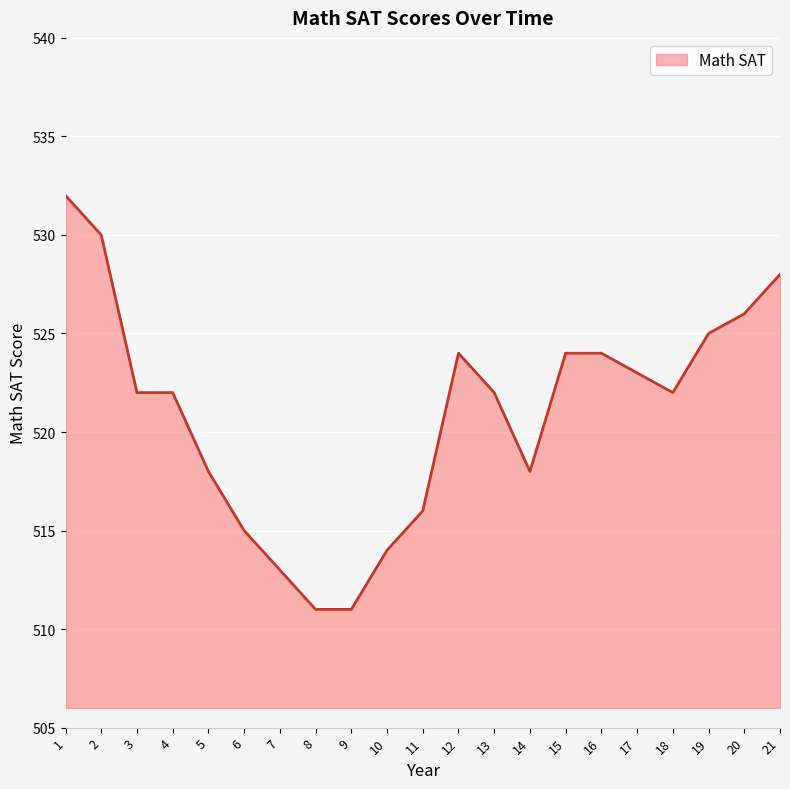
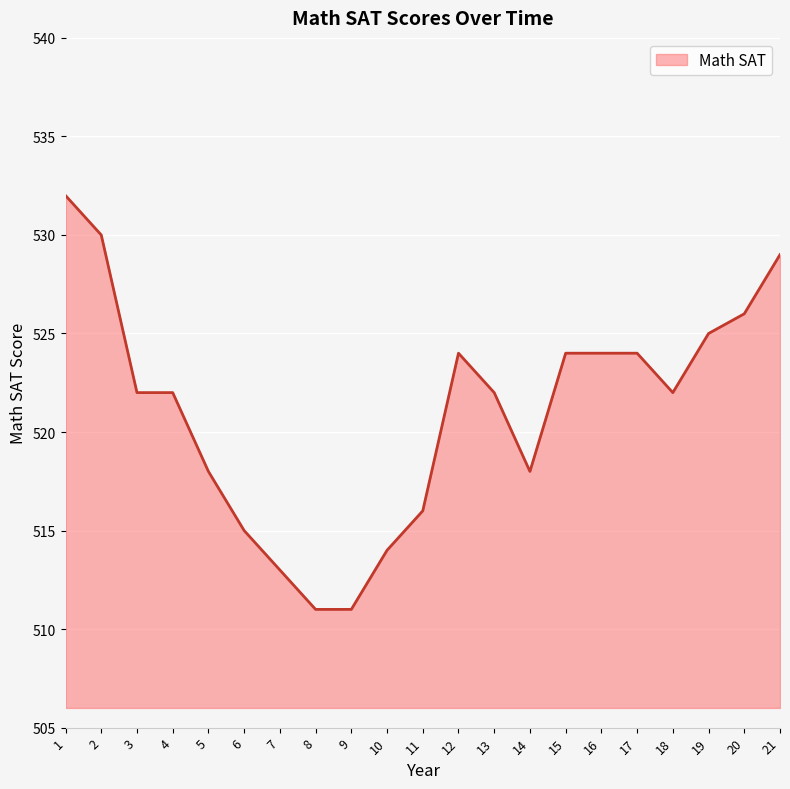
  {
    "1": 532,
    "2": 530,
    "3": 522,
    "4": 522,
    "5": 518,
    "6": 515,
    "7": 513,
    "8": 511,
    "9": 511,
    "10": 514,
    "11": 516,
    "12": 524,
    "13": 522,
    "14": 518,
    "15": 524,
    "16": 524,
-   "17": 523,
+   "17": 524,
    "18": 522,
    "19": 525,
    "20": 526,
-   "21": 528
+   "21": 529
  }
